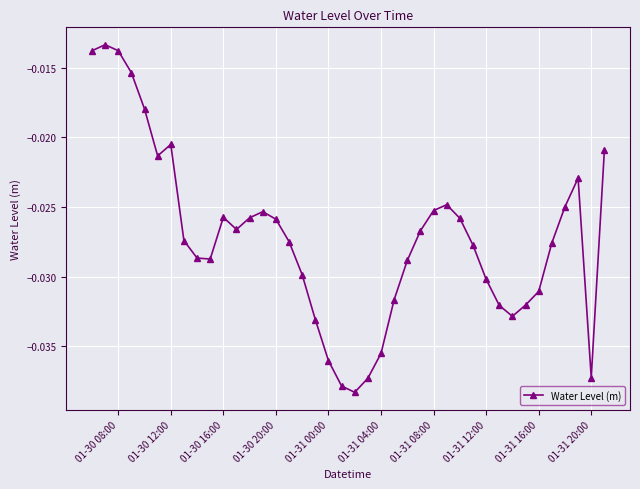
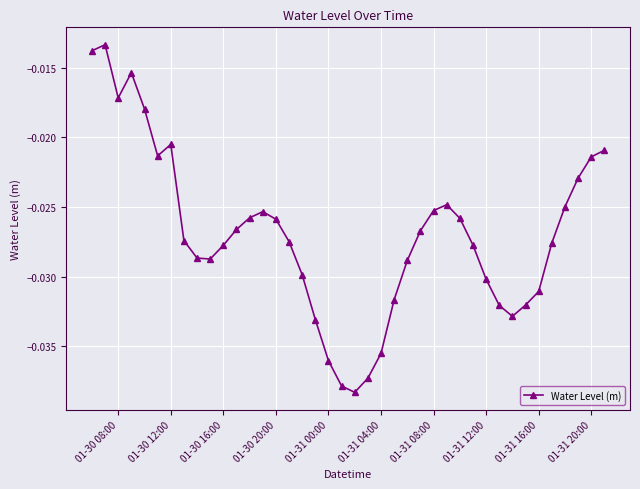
  {
-   "01-30 08:00": -0.0138,
+   "01-30 08:00": -0.0172,
    "01-30 12:00": -0.0205,
-   "01-30 16:00": -0.0257,
+   "01-30 16:00": -0.0278,
    "01-30 20:00": -0.0259,
    "01-31 00:00": -0.0360,
    "01-31 04:00": -0.0355,
    "01-31 08:00": -0.0253,
    "01-31 12:00": -0.0302,
    "01-31 16:00": -0.0311,
-   "01-31 20:00": -0.0373
+   "01-31 20:00": -0.0214
  }
